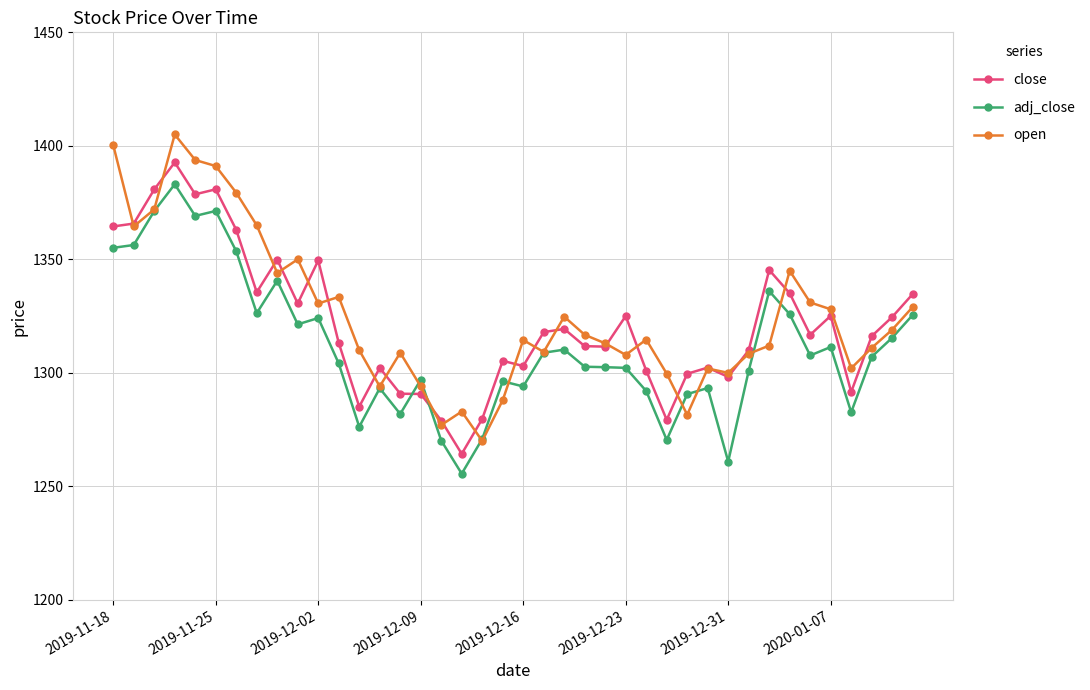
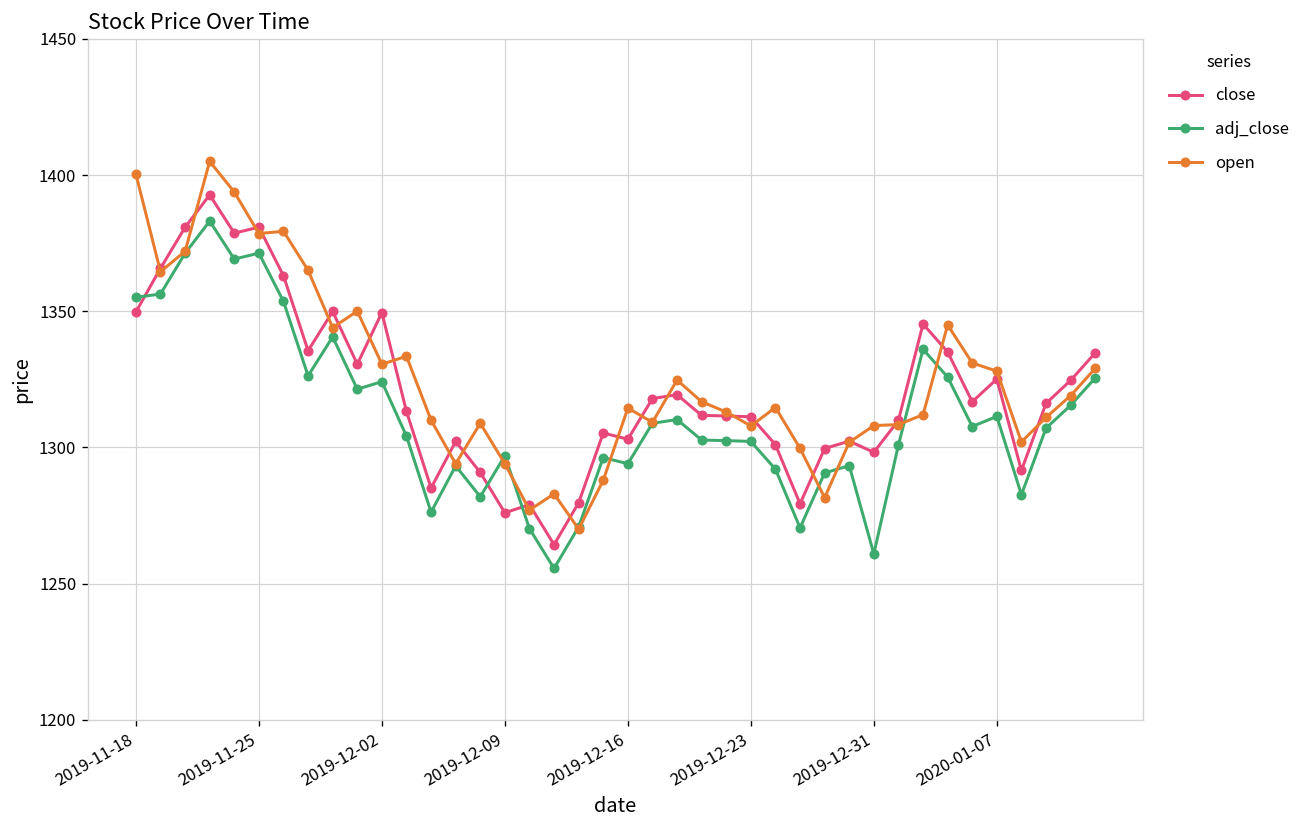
  {
    "close": {
-     "2019-11-18": 1365,
+     "2019-11-18": 1350,
      "2019-11-25": 1381,
      "2019-12-02": 1350,
-     "2019-12-09": 1291,
+     "2019-12-09": 1276,
      "2019-12-16": 1303,
-     "2019-12-23": 1325,
+     "2019-12-23": 1311,
      "2019-12-31": 1298,
      "2020-01-07": 1325
    },
    "adj_close": {
      "2019-11-18": 1355,
      "2019-11-25": 1371,
      "2019-12-02": 1324,
      "2019-12-09": 1297,
      "2019-12-16": 1294,
      "2019-12-23": 1302,
      "2019-12-31": 1261,
      "2020-01-07": 1311
    },
    "open": {
      "2019-11-18": 1400,
-     "2019-11-25": 1391,
+     "2019-11-25": 1379,
      "2019-12-02": 1331,
      "2019-12-09": 1294,
      "2019-12-16": 1314,
      "2019-12-23": 1308,
-     "2019-12-31": 1300,
+     "2019-12-31": 1308,
      "2020-01-07": 1328
    }
  }
